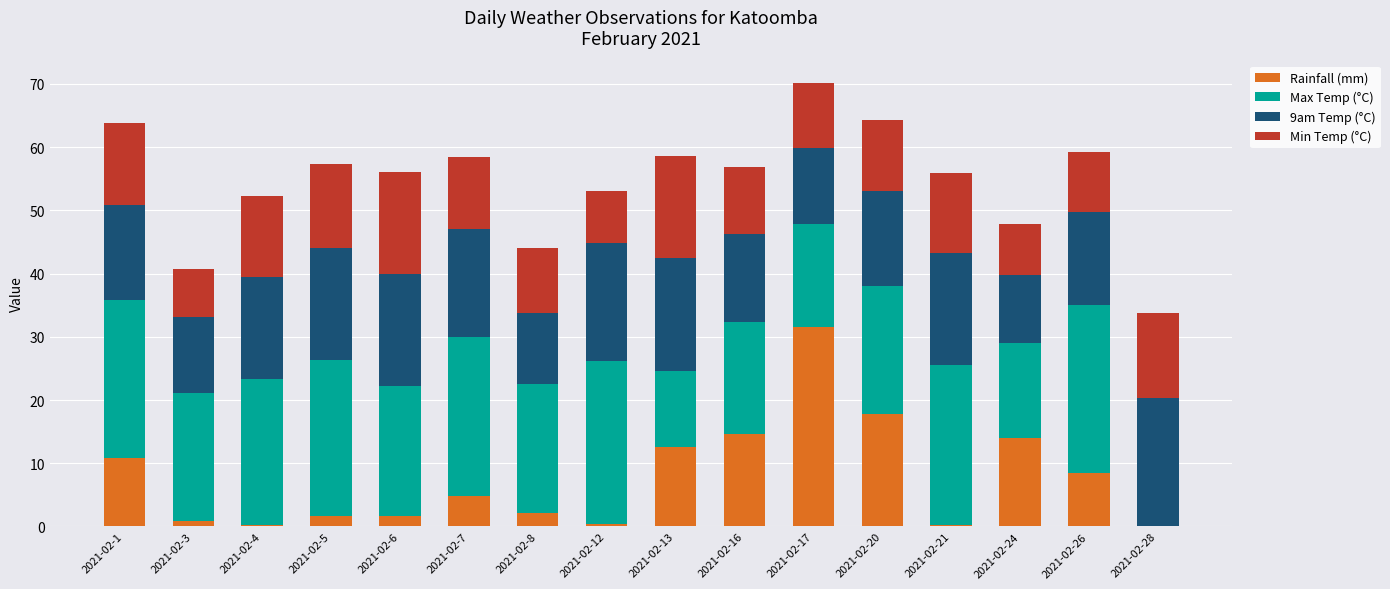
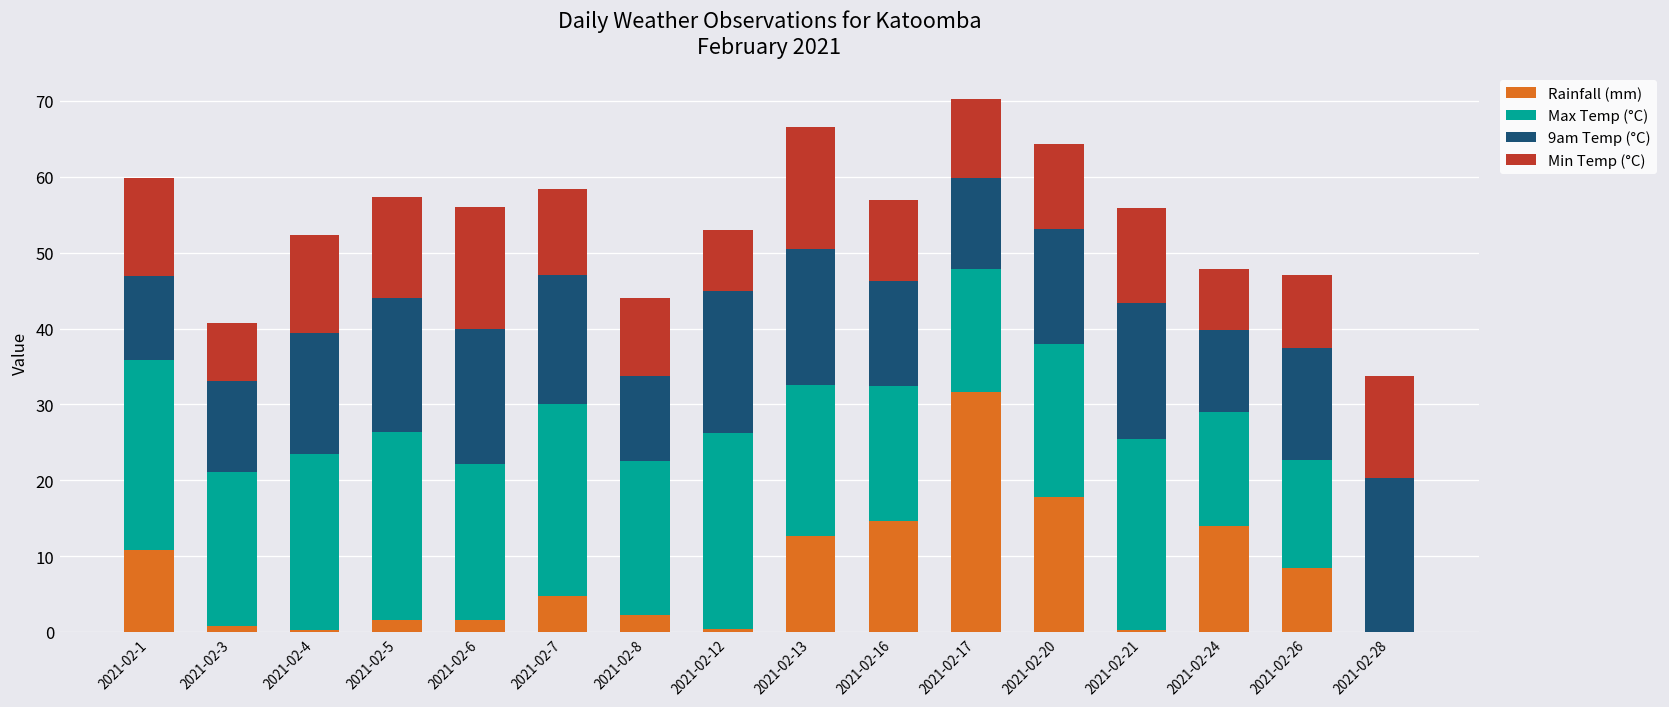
  {
    "Rainfall (mm)": {
      "2021-02-1": 11,
      "2021-02-3": 1,
      "2021-02-5": 2,
      "2021-02-6": 2,
      "2021-02-7": 5,
      "2021-02-8": 2,
      "2021-02-12": 0,
      "2021-02-13": 13,
      "2021-02-16": 15,
      "2021-02-17": 32,
      "2021-02-20": 18,
      "2021-02-24": 14,
      "2021-02-26": 8,
      "2021-02-28": 0
    },
    "Max Temp (°C)": {
      "2021-02-1": 25,
      "2021-02-3": 20,
      "2021-02-4": 23,
      "2021-02-5": 25,
      "2021-02-6": 21,
      "2021-02-7": 25,
      "2021-02-8": 20,
      "2021-02-12": 26,
-     "2021-02-13": 12,
+     "2021-02-13": 20,
      "2021-02-16": 18,
      "2021-02-17": 16,
      "2021-02-20": 20,
      "2021-02-21": 25,
      "2021-02-24": 15,
-     "2021-02-26": 27,
+     "2021-02-26": 14,
      "2021-02-28": 0
    },
    "9am Temp (°C)": {
-     "2021-02-1": 15,
+     "2021-02-1": 11,
      "2021-02-3": 12,
      "2021-02-4": 16,
      "2021-02-5": 18,
      "2021-02-6": 18,
      "2021-02-7": 17,
      "2021-02-8": 11,
      "2021-02-12": 19,
      "2021-02-13": 18,
      "2021-02-16": 14,
      "2021-02-17": 12,
      "2021-02-20": 15,
      "2021-02-21": 18,
      "2021-02-24": 11,
      "2021-02-26": 15,
      "2021-02-28": 20
    },
    "Min Temp (°C)": {
      "2021-02-1": 13,
      "2021-02-3": 8,
      "2021-02-4": 13,
      "2021-02-5": 13,
      "2021-02-6": 16,
      "2021-02-7": 11,
      "2021-02-8": 10,
      "2021-02-12": 8,
      "2021-02-13": 16,
      "2021-02-16": 11,
      "2021-02-17": 10,
      "2021-02-20": 11,
      "2021-02-21": 13,
      "2021-02-24": 8,
      "2021-02-26": 10,
      "2021-02-28": 13
    }
  }
